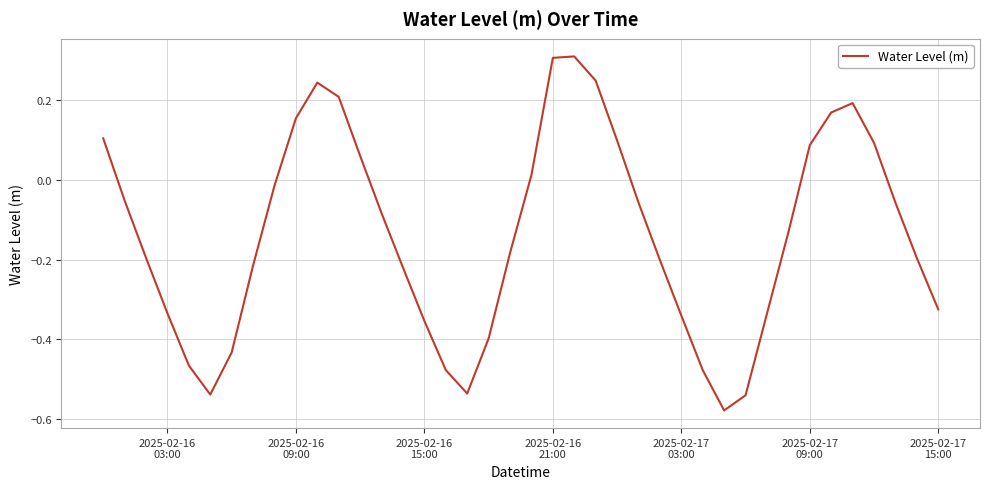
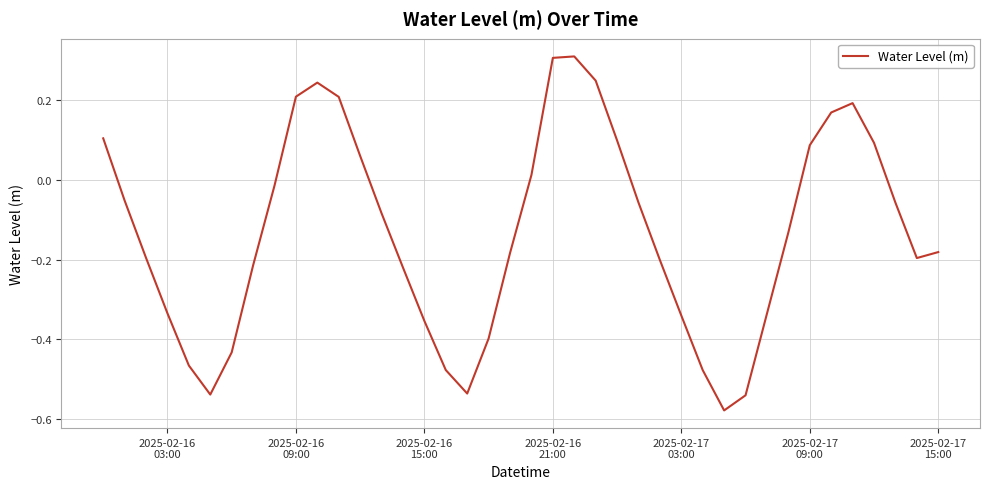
  {
    "2025-02-16 03:00": -0.33,
-   "2025-02-16 09:00": 0.16,
+   "2025-02-16 09:00": 0.21,
    "2025-02-16 15:00": -0.35,
    "2025-02-16 21:00": 0.31,
    "2025-02-17 03:00": -0.34,
    "2025-02-17 09:00": 0.09,
-   "2025-02-17 15:00": -0.32
+   "2025-02-17 15:00": -0.18
  }
